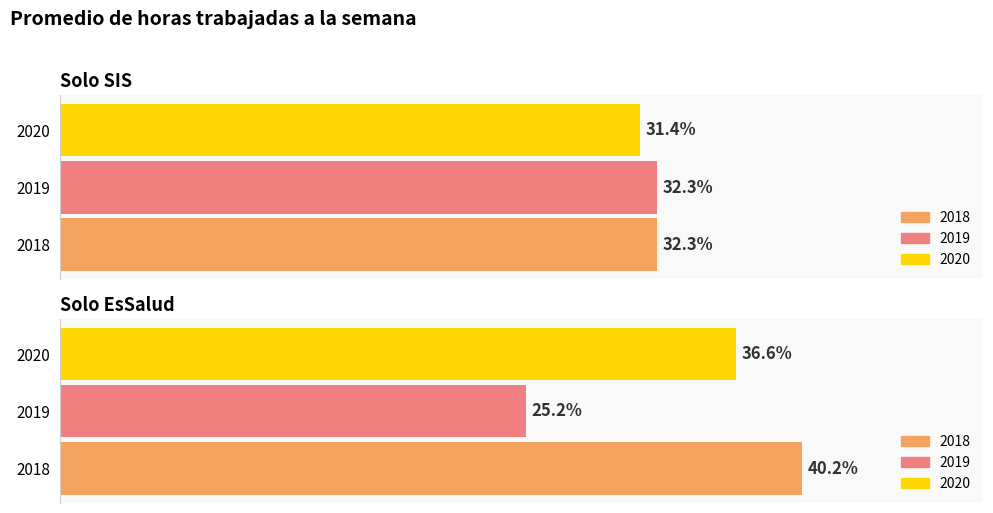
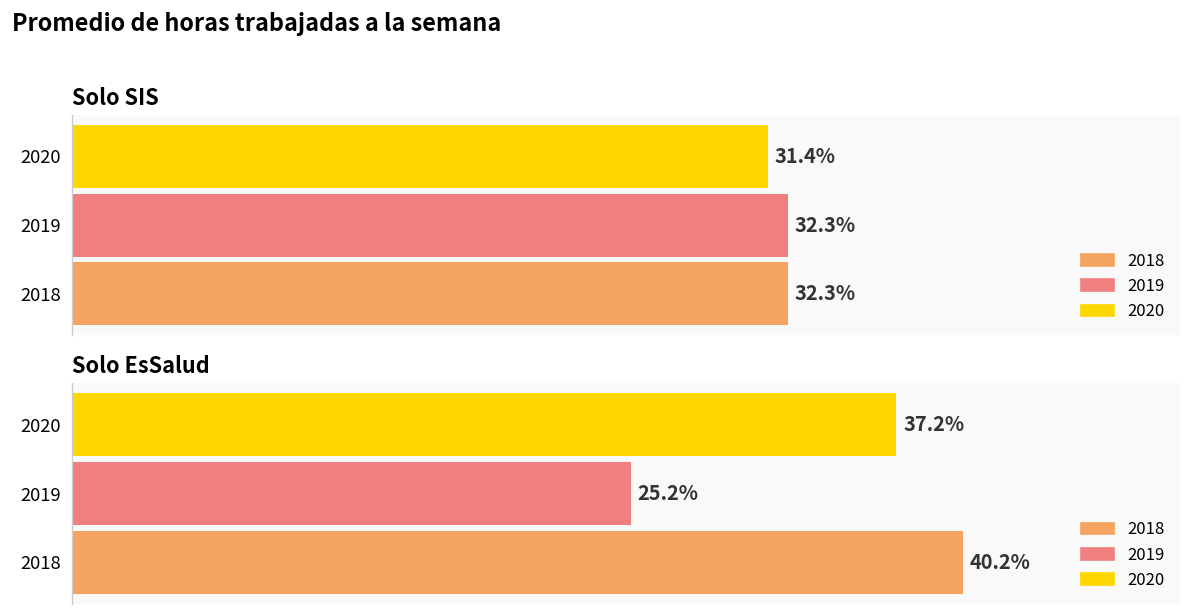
  {
    "Solo SIS": {
      "2020": "31.4%",
      "2019": "32.3%",
      "2018": "32.3%"
    },
    "Solo EsSalud": {
-     "2020": "36.6%",
+     "2020": "37.2%",
      "2019": "25.2%",
      "2018": "40.2%"
    }
  }
